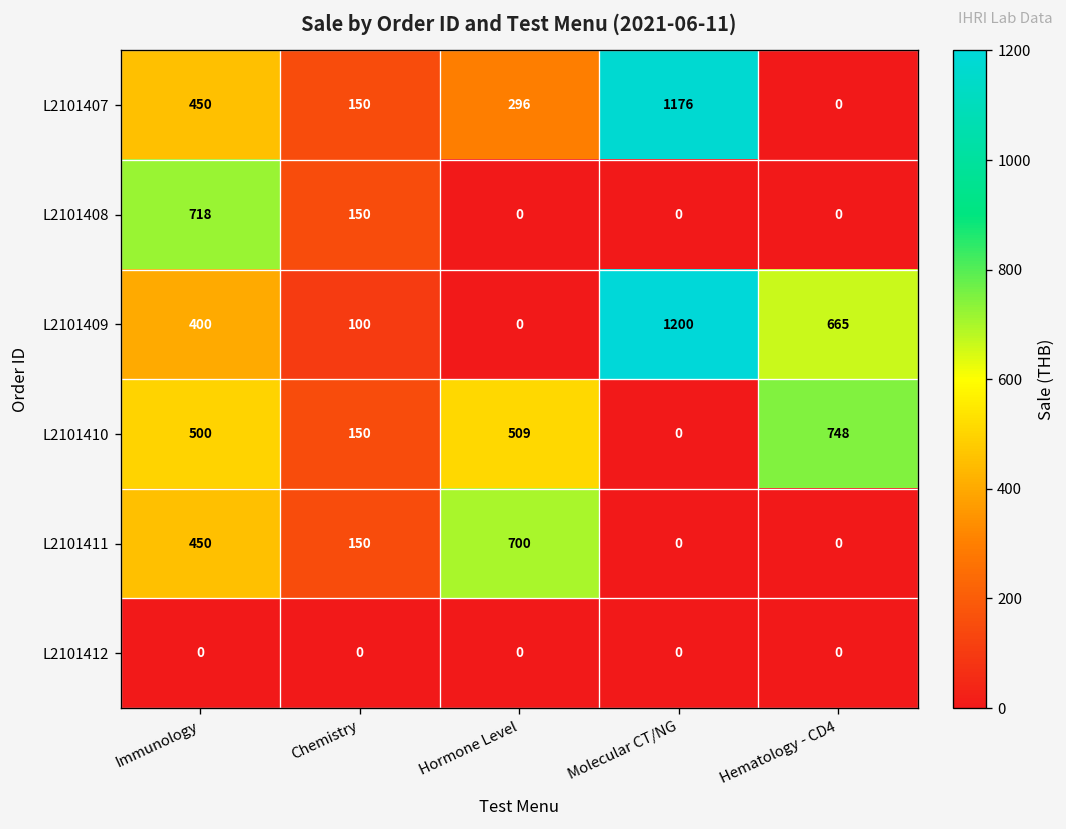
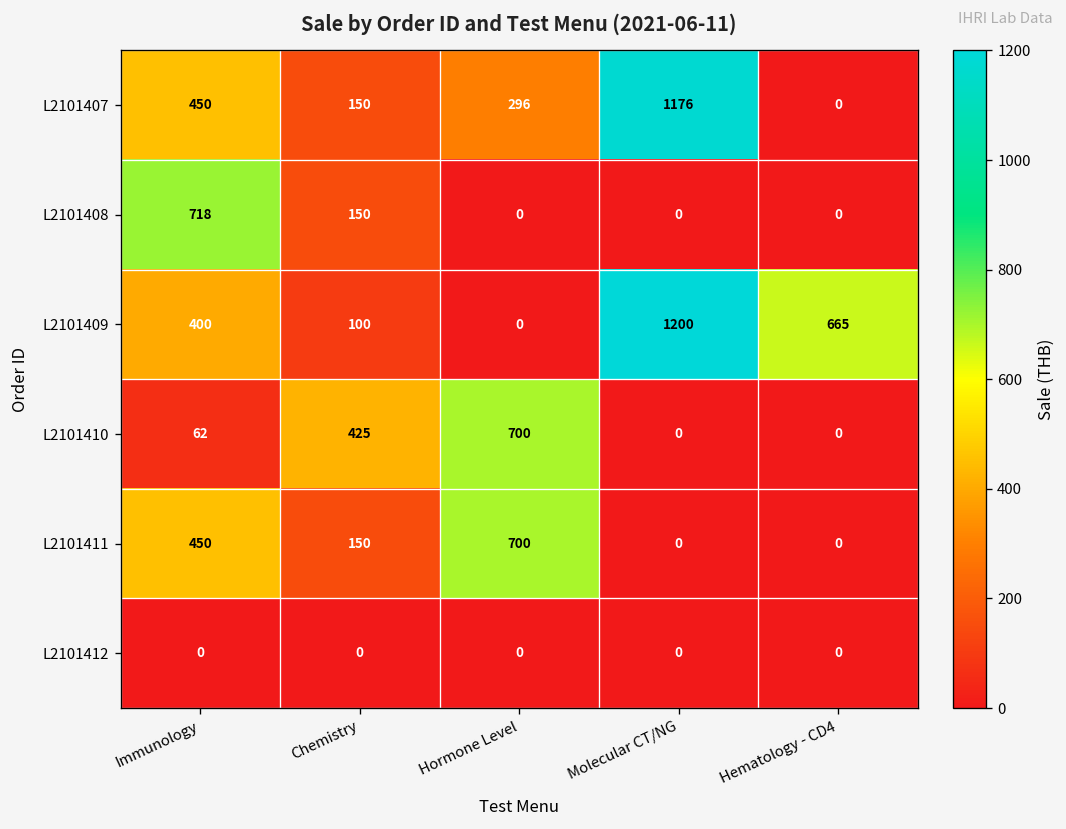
  {
    "L2101407": {
      "Immunology": 450,
      "Chemistry": 150,
      "Hormone Level": 296,
      "Molecular CT/NG": 1176,
      "Hematology - CD4": 0
    },
    "L2101408": {
      "Immunology": 718,
      "Chemistry": 150,
      "Hormone Level": 0,
      "Molecular CT/NG": 0,
      "Hematology - CD4": 0
    },
    "L2101409": {
      "Immunology": 400,
      "Chemistry": 100,
      "Hormone Level": 0,
      "Molecular CT/NG": 1200,
      "Hematology - CD4": 665
    },
    "L2101410": {
-     "Immunology": 500,
-     "Chemistry": 150,
-     "Hormone Level": 509,
+     "Immunology": 62,
+     "Chemistry": 425,
+     "Hormone Level": 700,
      "Molecular CT/NG": 0,
-     "Hematology - CD4": 748
+     "Hematology - CD4": 0
    },
    "L2101411": {
      "Immunology": 450,
      "Chemistry": 150,
      "Hormone Level": 700,
      "Molecular CT/NG": 0,
      "Hematology - CD4": 0
    },
    "L2101412": {
      "Immunology": 0,
      "Chemistry": 0,
      "Hormone Level": 0,
      "Molecular CT/NG": 0,
      "Hematology - CD4": 0
    }
  }
